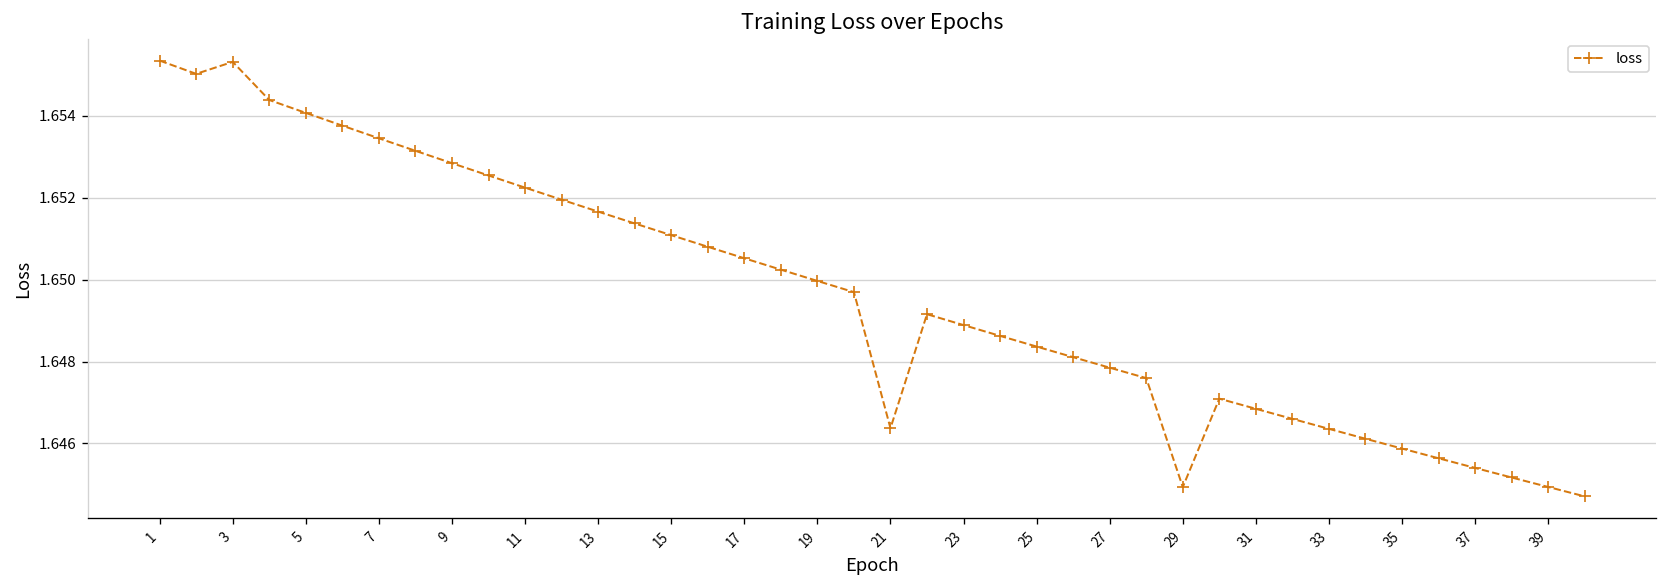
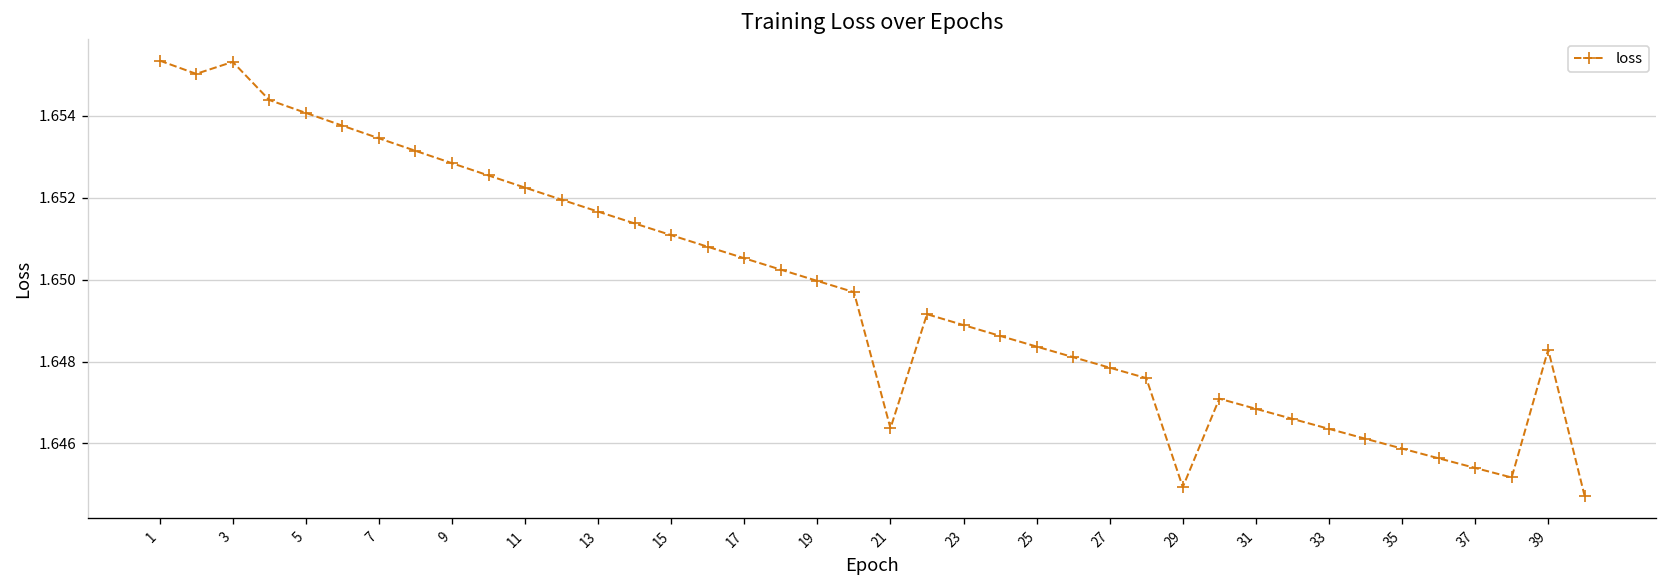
  {
    "1": 1.6554,
    "3": 1.6553,
    "5": 1.6541,
    "7": 1.6535,
    "9": 1.6528,
    "11": 1.6522,
    "13": 1.6517,
    "15": 1.6511,
    "17": 1.6505,
    "19": 1.6500,
    "21": 1.6464,
    "23": 1.6489,
    "25": 1.6484,
    "27": 1.6479,
    "29": 1.6449,
    "31": 1.6468,
    "33": 1.6464,
    "35": 1.6459,
    "37": 1.6454,
-   "39": 1.6449
+   "39": 1.6483
  }
